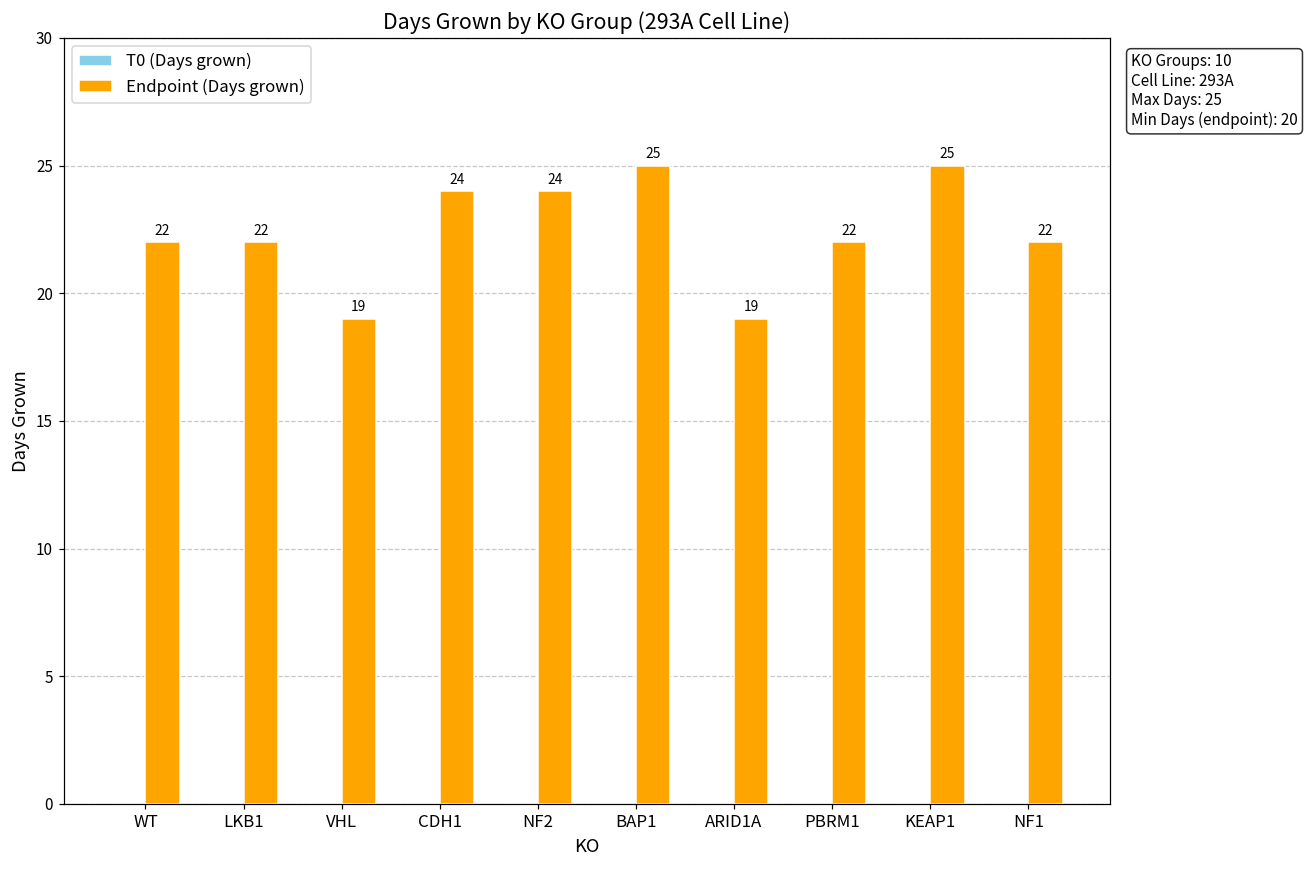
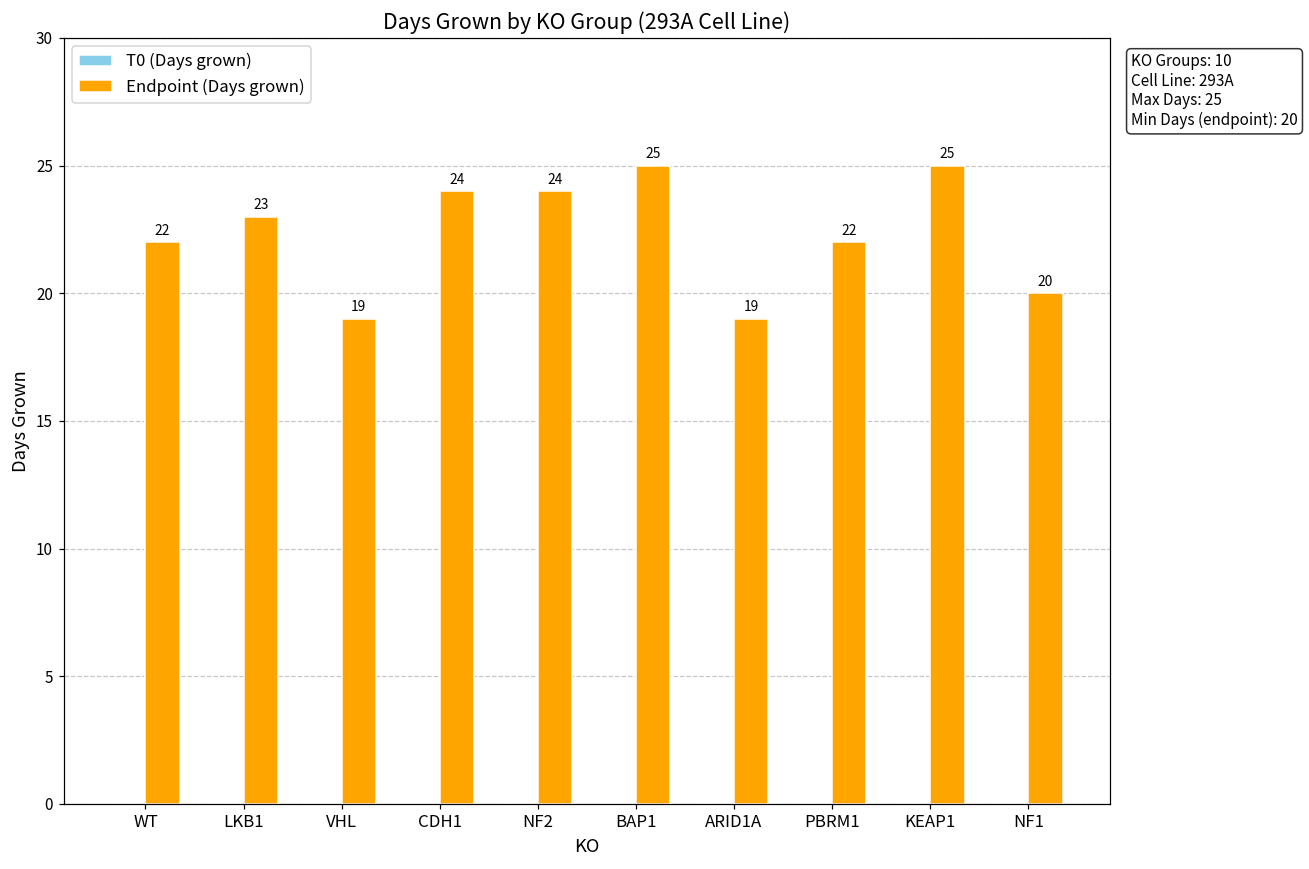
  {
    "T0 (Days grown)": {
      "WT": 0.0,
      "LKB1": 0.0,
      "VHL": 0.0,
      "CDH1": 0.0,
      "NF2": 0.0,
      "BAP1": 0.0,
      "ARID1A": 0.0,
      "PBRM1": 0.0,
      "KEAP1": 0.0,
      "NF1": 0.0
    },
    "Endpoint (Days grown)": {
      "WT": 22,
-     "LKB1": 22,
+     "LKB1": 23,
      "VHL": 19,
      "CDH1": 24,
      "NF2": 24,
      "BAP1": 25,
      "ARID1A": 19,
      "PBRM1": 22,
      "KEAP1": 25,
-     "NF1": 22
+     "NF1": 20
    }
  }
